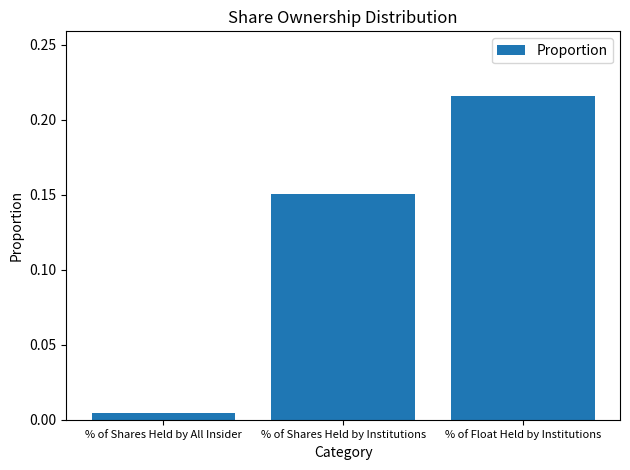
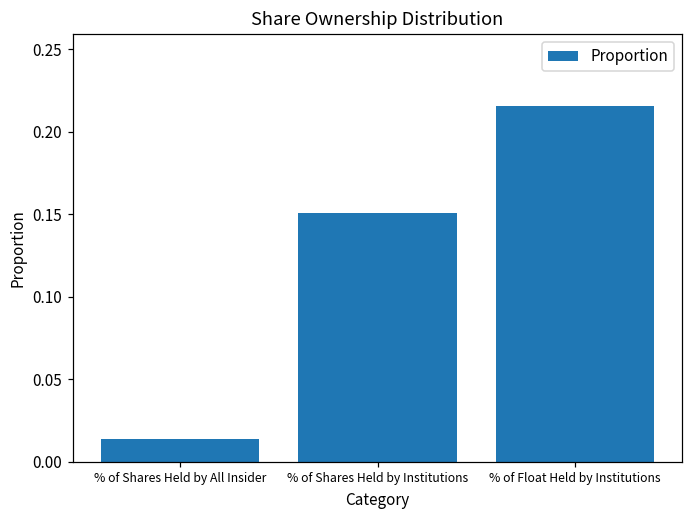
  {
-   "% of Shares Held by All Insider": 0.005,
+   "% of Shares Held by All Insider": 0.014,
    "% of Shares Held by Institutions": 0.150,
    "% of Float Held by Institutions": 0.216
  }
